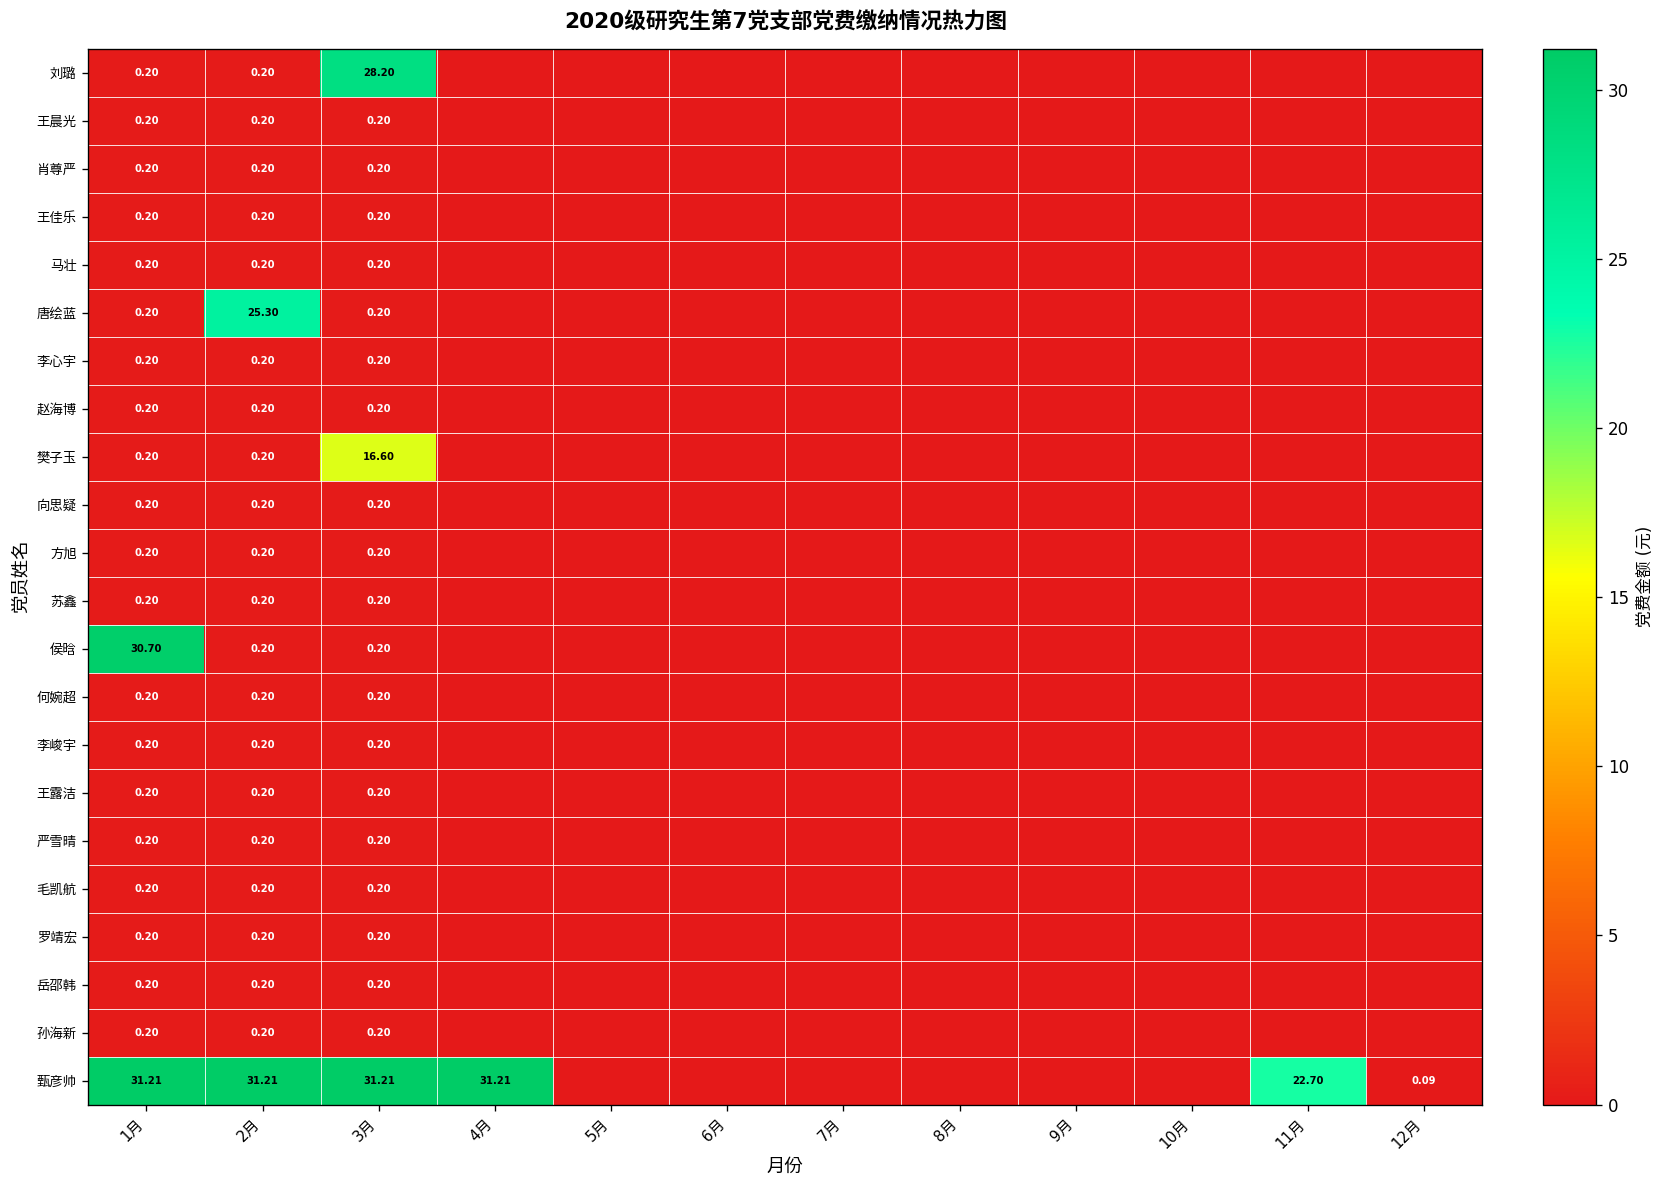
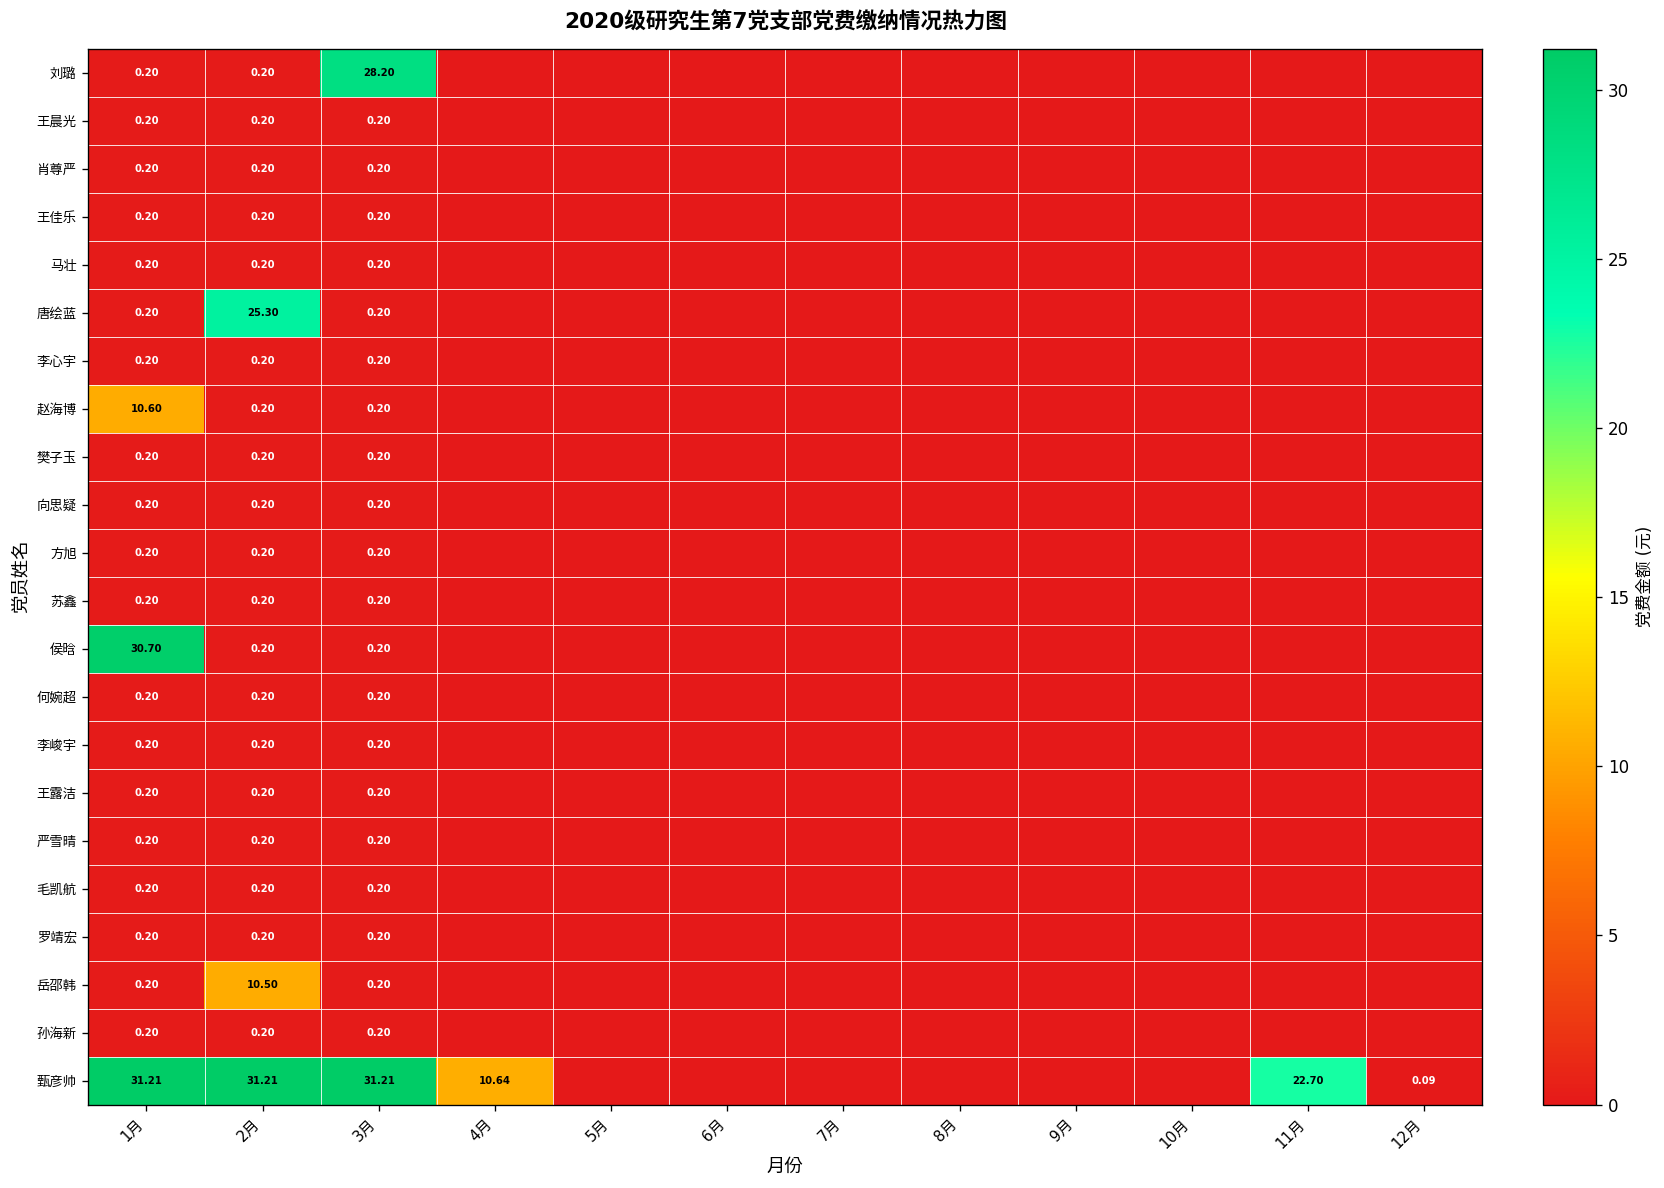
  {
    "刘璐": {
      "1月": 0.20,
      "2月": 0.20,
      "3月": 28.20
    },
    "王晨光": {
      "1月": 0.20,
      "2月": 0.20,
      "3月": 0.20
    },
    "肖尊严": {
      "1月": 0.20,
      "2月": 0.20,
      "3月": 0.20
    },
    "王佳乐": {
      "1月": 0.20,
      "2月": 0.20,
      "3月": 0.20
    },
    "马壮": {
      "1月": 0.20,
      "2月": 0.20,
      "3月": 0.20
    },
    "唐绘蓝": {
      "1月": 0.20,
      "2月": 25.30,
      "3月": 0.20
    },
    "李心宇": {
      "1月": 0.20,
      "2月": 0.20,
      "3月": 0.20
    },
    "赵海博": {
-     "1月": 0.20,
+     "1月": 10.60,
      "2月": 0.20,
      "3月": 0.20
    },
    "樊子玉": {
      "1月": 0.20,
      "2月": 0.20,
-     "3月": 16.60
+     "3月": 0.20
    },
    "向思疑": {
      "1月": 0.20,
      "2月": 0.20,
      "3月": 0.20
    },
    "方旭": {
      "1月": 0.20,
      "2月": 0.20,
      "3月": 0.20
    },
    "苏鑫": {
      "1月": 0.20,
      "2月": 0.20,
      "3月": 0.20
    },
    "侯晗": {
      "1月": 30.70,
      "2月": 0.20,
      "3月": 0.20
    },
    "何婉超": {
      "1月": 0.20,
      "2月": 0.20,
      "3月": 0.20
    },
    "李峻宇": {
      "1月": 0.20,
      "2月": 0.20,
      "3月": 0.20
    },
    "王露洁": {
      "1月": 0.20,
      "2月": 0.20,
      "3月": 0.20
    },
    "严雪晴": {
      "1月": 0.20,
      "2月": 0.20,
      "3月": 0.20
    },
    "毛凯航": {
      "1月": 0.20,
      "2月": 0.20,
      "3月": 0.20
    },
    "罗靖宏": {
      "1月": 0.20,
      "2月": 0.20,
      "3月": 0.20
    },
    "岳邵韩": {
      "1月": 0.20,
-     "2月": 0.20,
+     "2月": 10.50,
      "3月": 0.20
    },
    "孙海新": {
      "1月": 0.20,
      "2月": 0.20,
      "3月": 0.20
    },
    "甄彦帅": {
      "1月": 31.21,
      "2月": 31.21,
      "3月": 31.21,
-     "4月": 31.21,
+     "4月": 10.64,
      "11月": 22.70,
      "12月": 0.09
    }
  }
